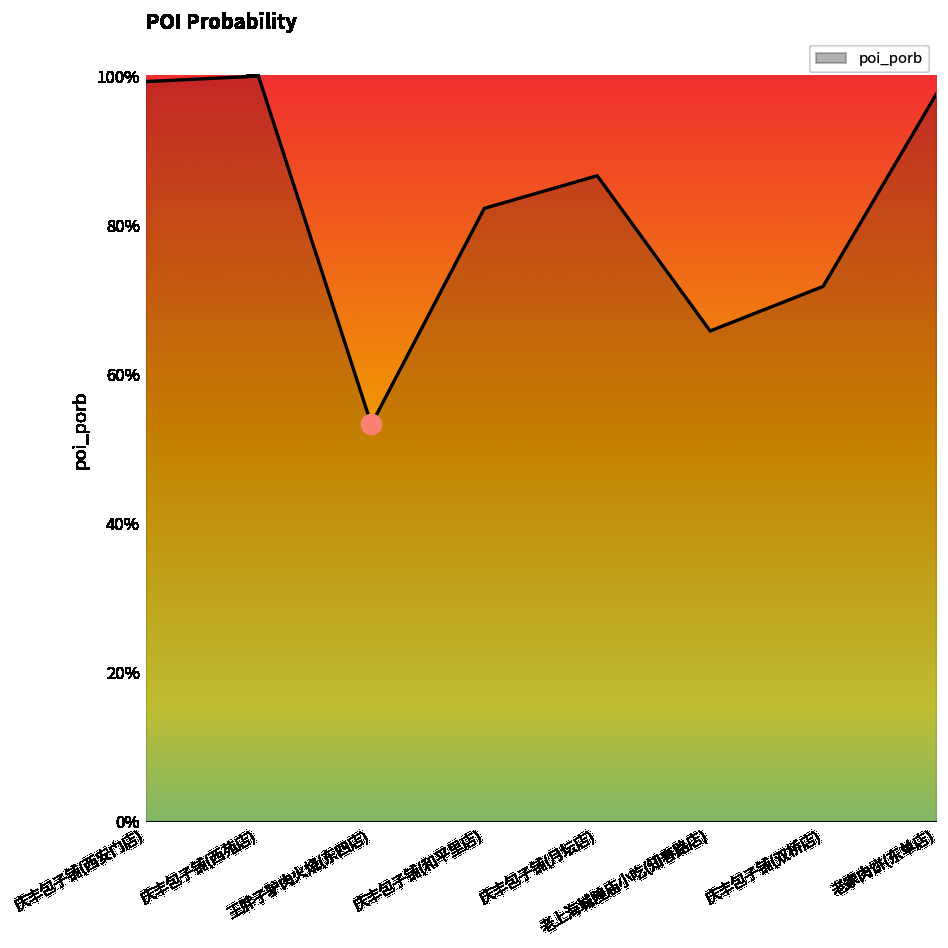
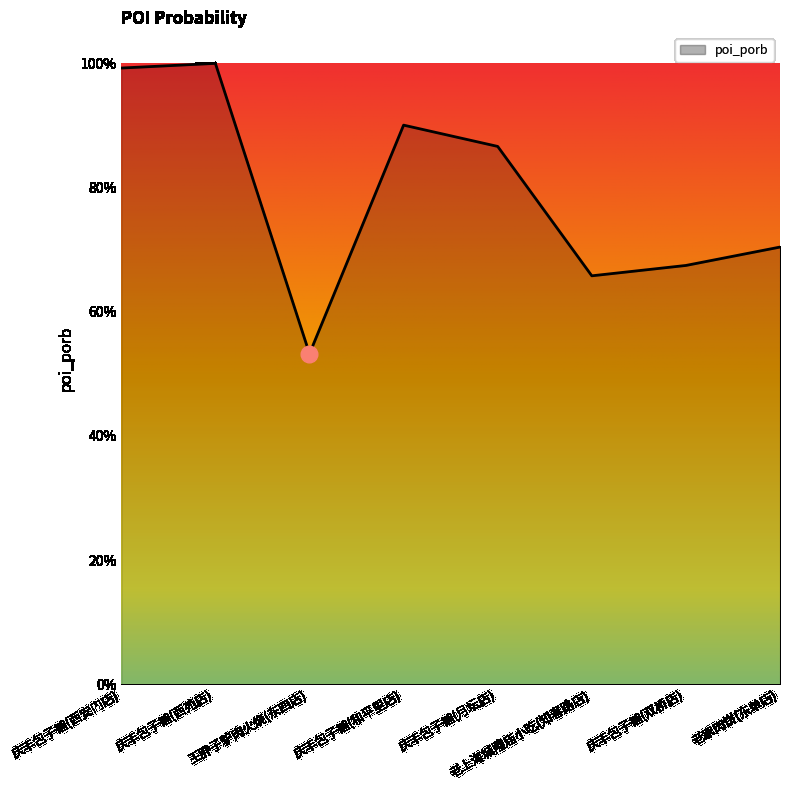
  {
    "poi_porb": {
      "庆丰包子铺(西安门店)": "99%",
      "庆丰包子铺(西苑店)": "100%",
-     "庆丰包子铺(和平里店)": "82%",
+     "庆丰包子铺(和平里店)": "90%",
      "庆丰包子铺(月坛店)": "87%",
      "老上海城隍庙小吃(知春路店)": "66%",
-     "庆丰包子铺(双桥店)": "72%",
-     "老家肉饼(东单店)": "98%"
+     "庆丰包子铺(双桥店)": "67%",
+     "老家肉饼(东单店)": "70%"
    }
  }
